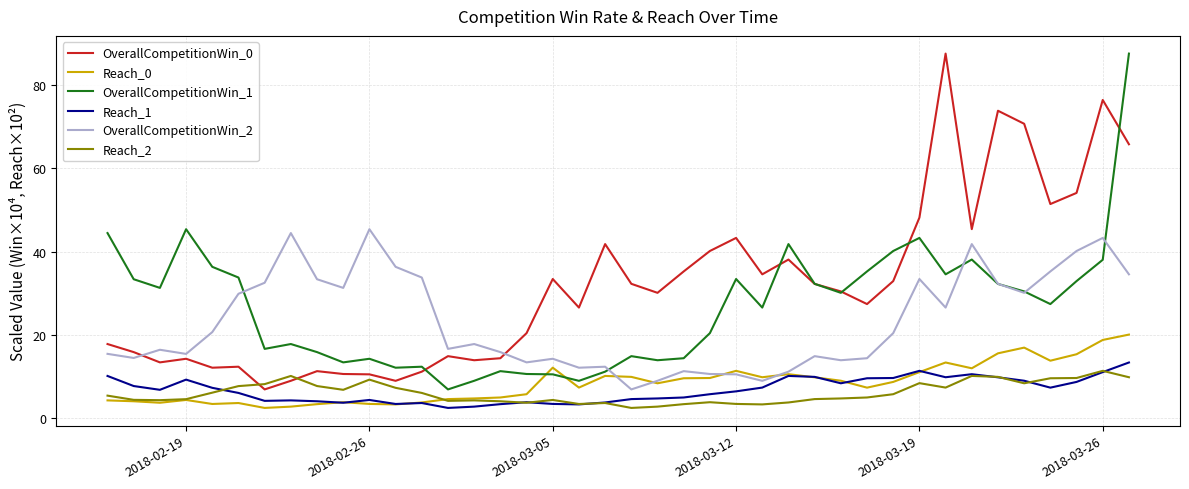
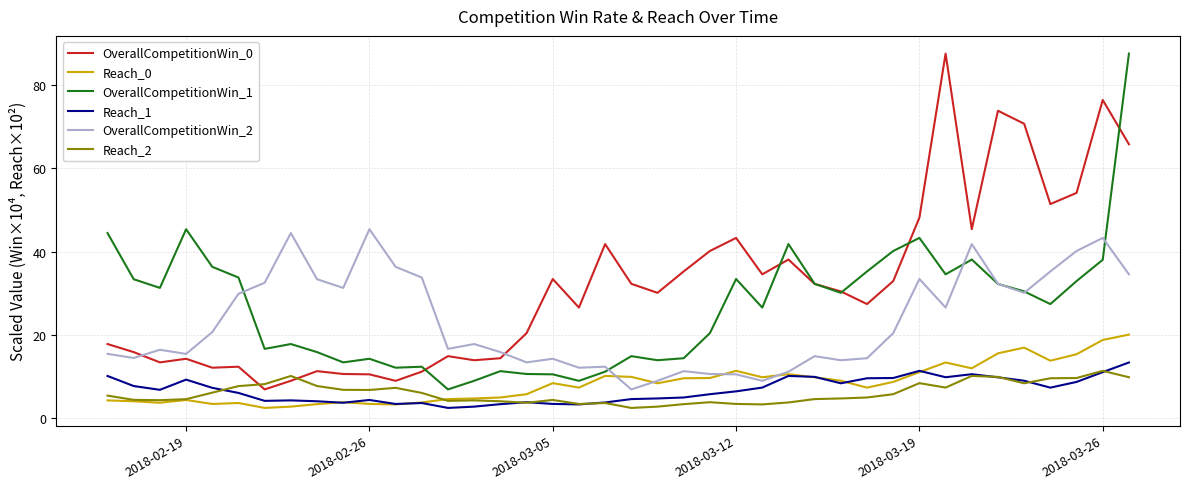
  {
    "OverallCompetitionWin_0": {
      "2018-02-19": 14,
      "2018-02-26": 11,
      "2018-03-05": 33,
      "2018-03-12": 43,
      "2018-03-19": 48,
      "2018-03-26": 76
    },
    "Reach_0": {
      "2018-02-26": 3,
-     "2018-03-05": 12,
+     "2018-03-05": 8,
      "2018-03-12": 11,
      "2018-03-26": 19
    },
    "OverallCompetitionWin_1": {
      "2018-02-19": 45,
      "2018-02-26": 14,
      "2018-03-05": 11,
      "2018-03-12": 33,
      "2018-03-19": 43,
      "2018-03-26": 38
    },
    "Reach_1": {
      "2018-02-19": 9,
      "2018-02-26": 4,
      "2018-03-05": 3,
      "2018-03-12": 6
    },
    "OverallCompetitionWin_2": {
      "2018-02-19": 15,
      "2018-02-26": 45,
      "2018-03-05": 14,
      "2018-03-12": 11,
      "2018-03-19": 33,
      "2018-03-26": 43
    },
    "Reach_2": {
-     "2018-02-26": 9,
+     "2018-02-26": 7,
      "2018-03-05": 4,
      "2018-03-12": 3,
      "2018-03-19": 8
    }
  }
